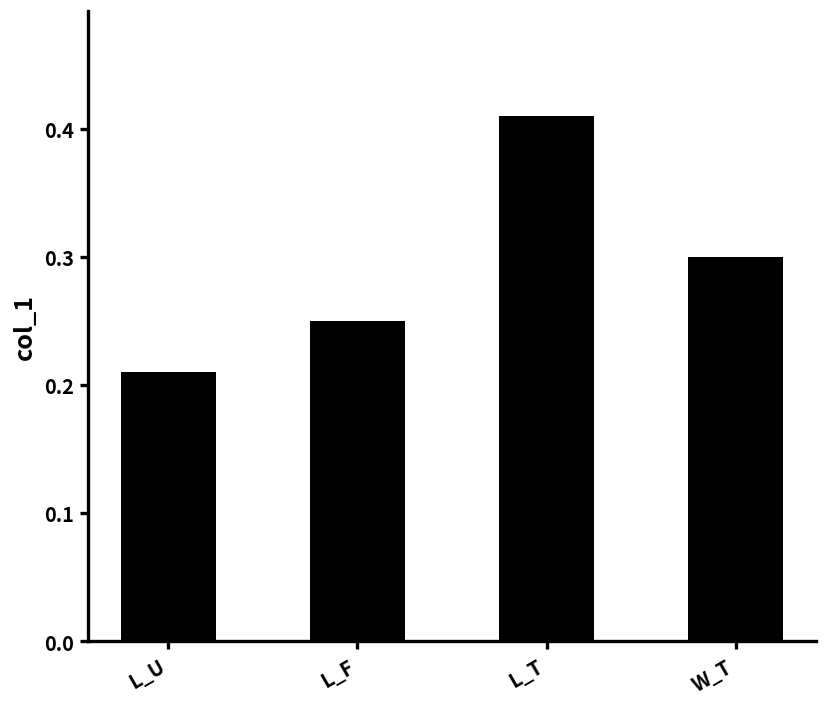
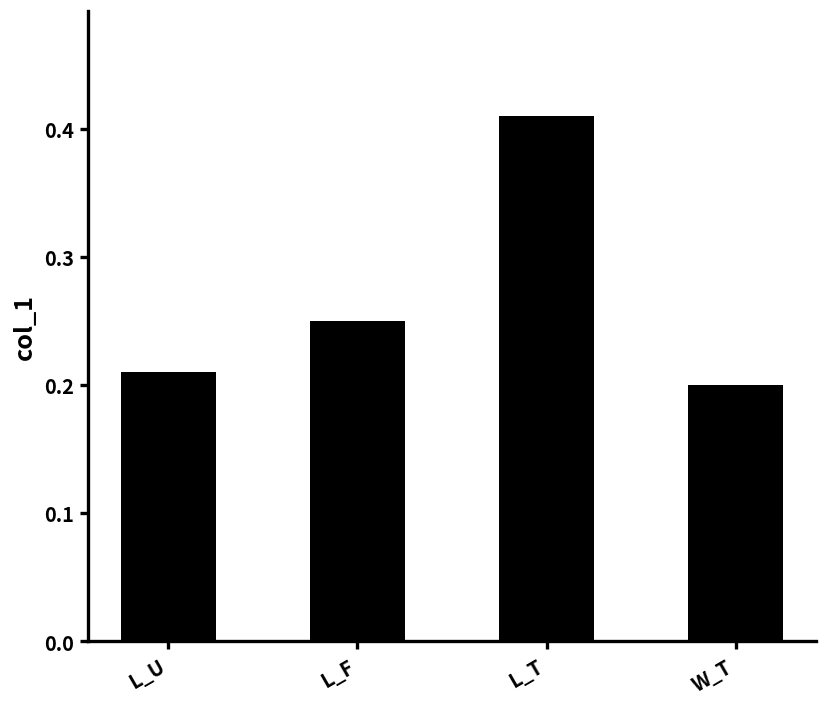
  {
    "L_U": 0.210,
    "L_F": 0.250,
    "L_T": 0.410,
-   "W_T": 0.3
+   "W_T": 0.2
  }
